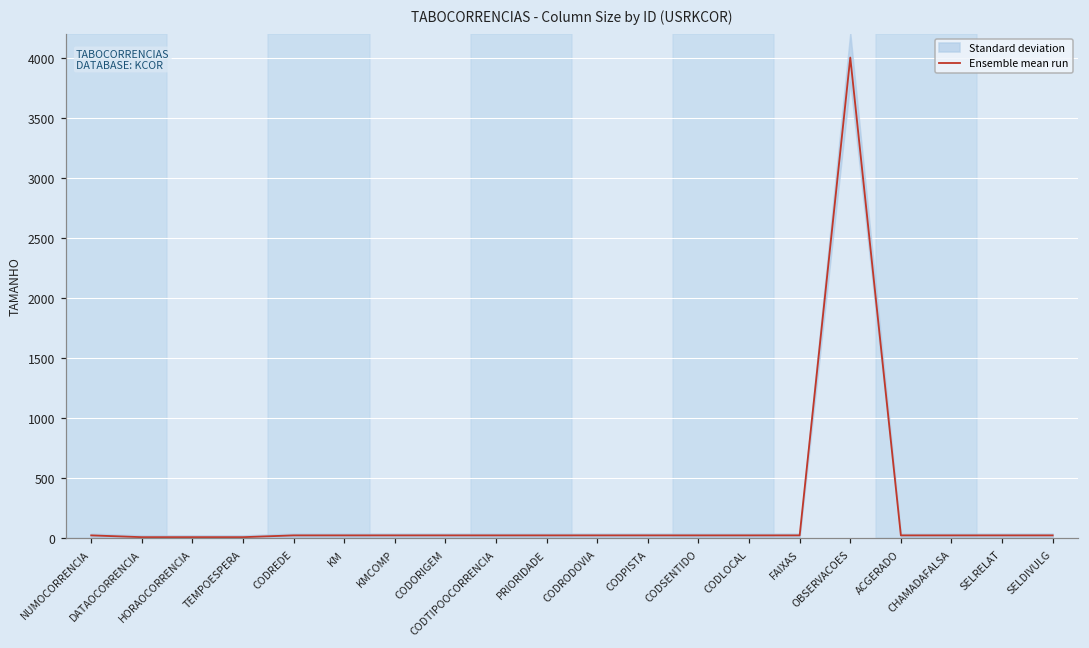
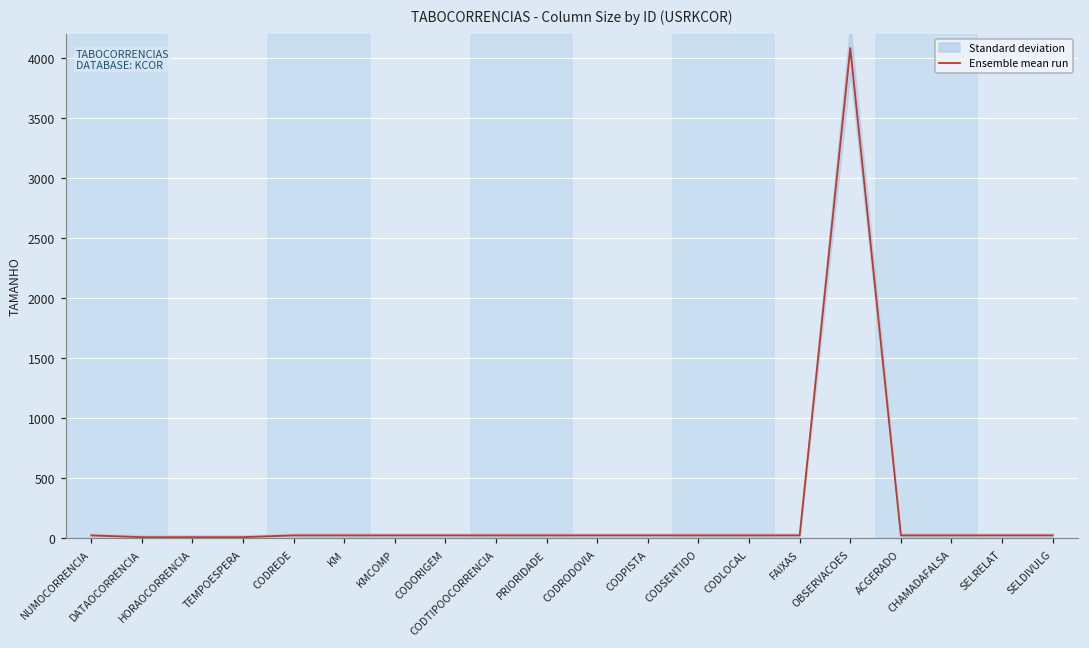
  {
    "Ensemble mean run": {
-     "OBSERVACOES": 4000
+     "OBSERVACOES": 4080
    }
  }
